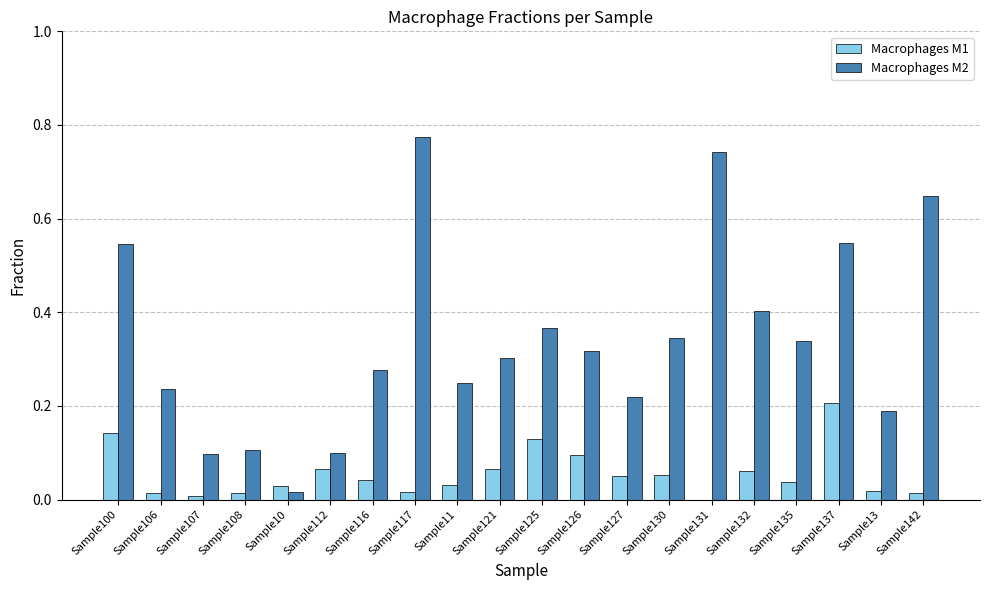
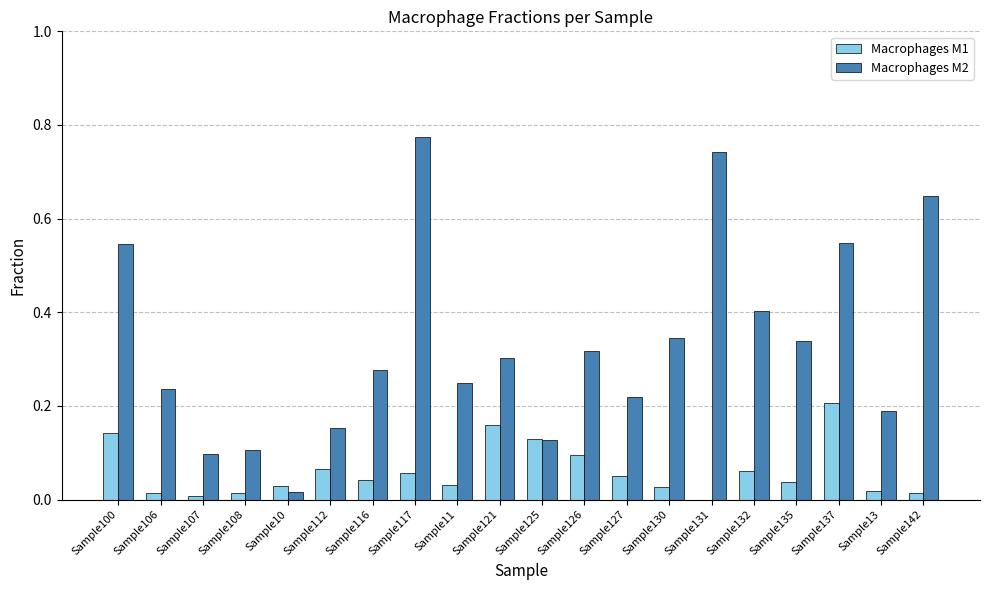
  {
    "Macrophages M1": {
      "Sample100": 0.14,
      "Sample106": 0.01,
      "Sample107": 0.01,
      "Sample108": 0.01,
      "Sample10": 0.03,
      "Sample112": 0.07,
      "Sample116": 0.04,
-     "Sample117": 0.02,
+     "Sample117": 0.06,
      "Sample11": 0.03,
-     "Sample121": 0.07,
+     "Sample121": 0.16,
      "Sample125": 0.13,
      "Sample126": 0.09,
      "Sample127": 0.05,
-     "Sample130": 0.05,
+     "Sample130": 0.03,
      "Sample131": 0.00,
      "Sample132": 0.06,
      "Sample135": 0.04,
      "Sample137": 0.21,
      "Sample13": 0.02,
      "Sample142": 0.01
    },
    "Macrophages M2": {
      "Sample100": 0.55,
      "Sample106": 0.24,
      "Sample107": 0.10,
      "Sample108": 0.11,
      "Sample10": 0.02,
-     "Sample112": 0.10,
+     "Sample112": 0.15,
      "Sample116": 0.28,
      "Sample117": 0.77,
      "Sample11": 0.25,
      "Sample121": 0.30,
-     "Sample125": 0.37,
+     "Sample125": 0.13,
      "Sample126": 0.32,
      "Sample127": 0.22,
      "Sample130": 0.34,
      "Sample131": 0.74,
      "Sample132": 0.40,
      "Sample135": 0.34,
      "Sample137": 0.55,
      "Sample13": 0.19,
      "Sample142": 0.65
    }
  }
